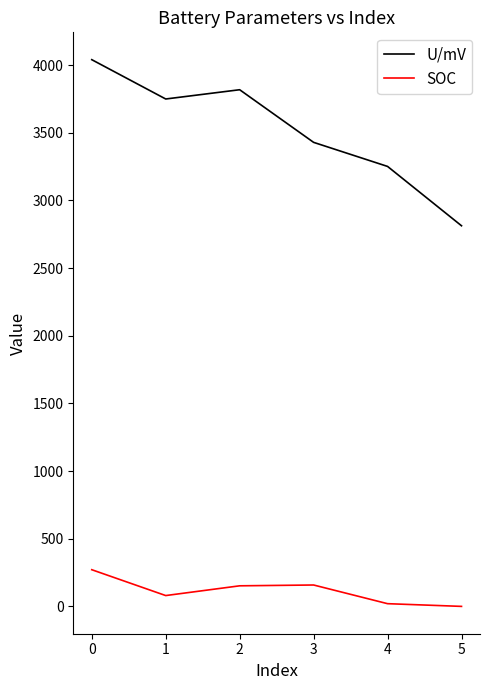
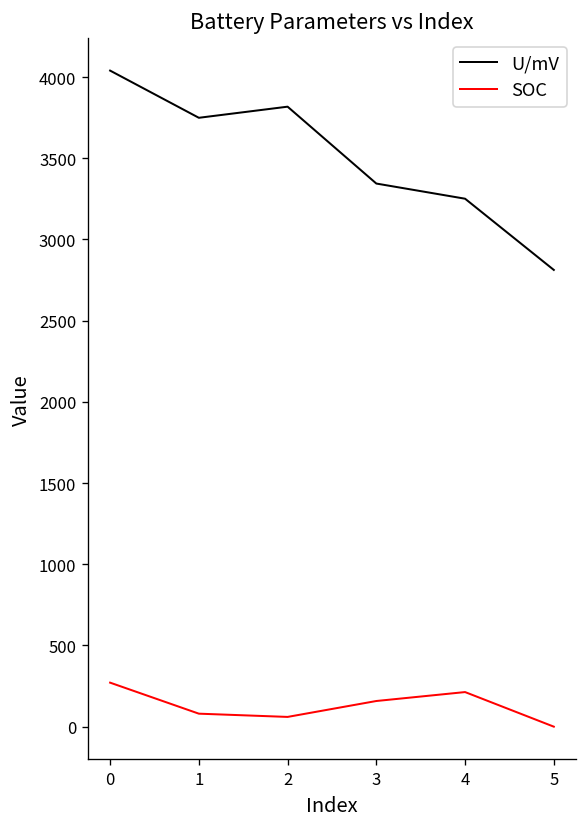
  {
    "U/mV": {
      "0": 4040,
      "1": 3750,
      "2": 3820,
-     "3": 3430,
+     "3": 3340,
      "4": 3250,
      "5": 2810
    },
    "SOC": {
      "0": 270,
      "1": 80,
-     "2": 150,
+     "2": 60,
      "3": 160,
-     "4": 20,
+     "4": 210,
      "5": 0
    }
  }
